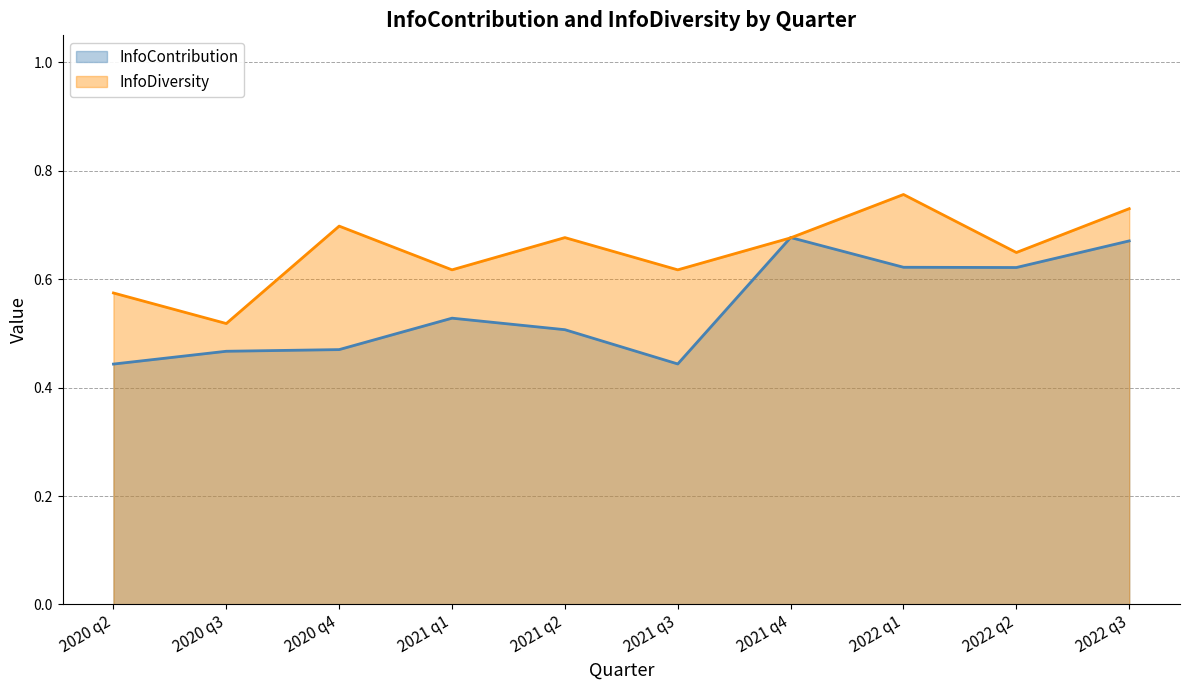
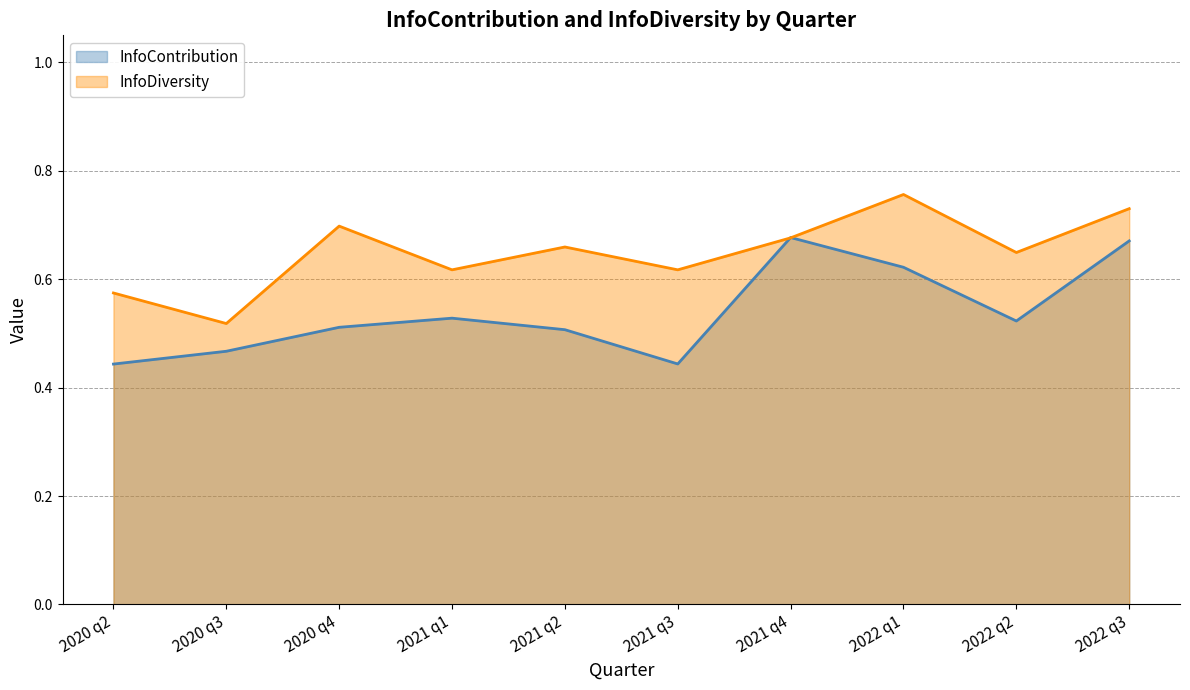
  {
    "InfoContribution": {
      "2020 q2": 0.44,
      "2020 q3": 0.47,
-     "2020 q4": 0.47,
+     "2020 q4": 0.51,
      "2021 q1": 0.53,
      "2021 q2": 0.51,
      "2021 q3": 0.44,
      "2022 q1": 0.62,
-     "2022 q2": 0.62,
+     "2022 q2": 0.52,
      "2022 q3": 0.67
    },
    "InfoDiversity": {
      "2020 q2": 0.57,
      "2020 q3": 0.52,
      "2020 q4": 0.70,
      "2021 q1": 0.62,
-     "2021 q2": 0.68,
+     "2021 q2": 0.66,
      "2021 q3": 0.62,
      "2022 q1": 0.76,
      "2022 q2": 0.65,
      "2022 q3": 0.73
    }
  }
